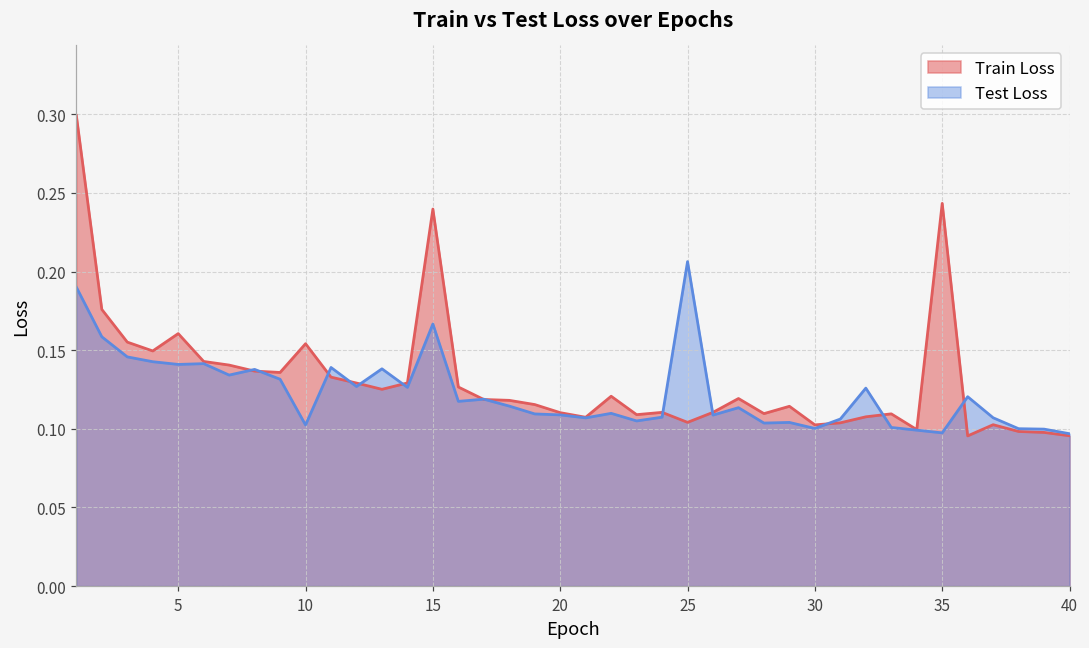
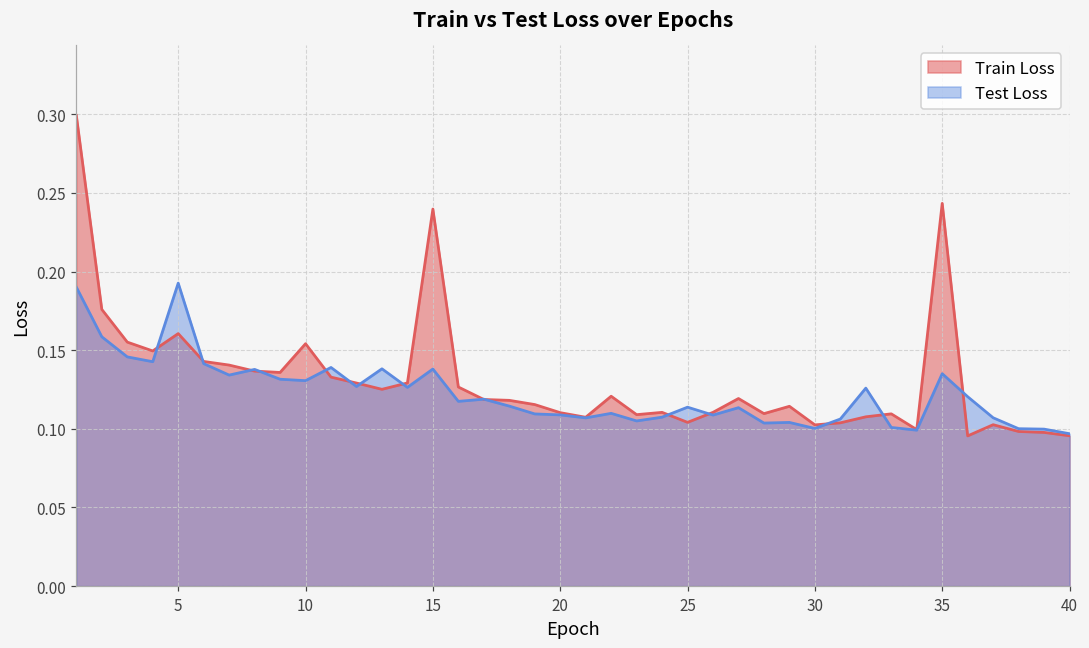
  {
    "Train Loss": {
      "5": 0.161,
      "10": 0.154,
      "15": 0.240,
      "25": 0.104,
      "30": 0.103,
      "35": 0.243
    },
    "Test Loss": {
-     "5": 0.141,
-     "10": 0.102,
-     "15": 0.167,
-     "25": 0.206,
+     "5": 0.193,
+     "10": 0.131,
+     "15": 0.138,
+     "25": 0.114,
      "30": 0.100,
-     "35": 0.097
+     "35": 0.135
    }
  }
